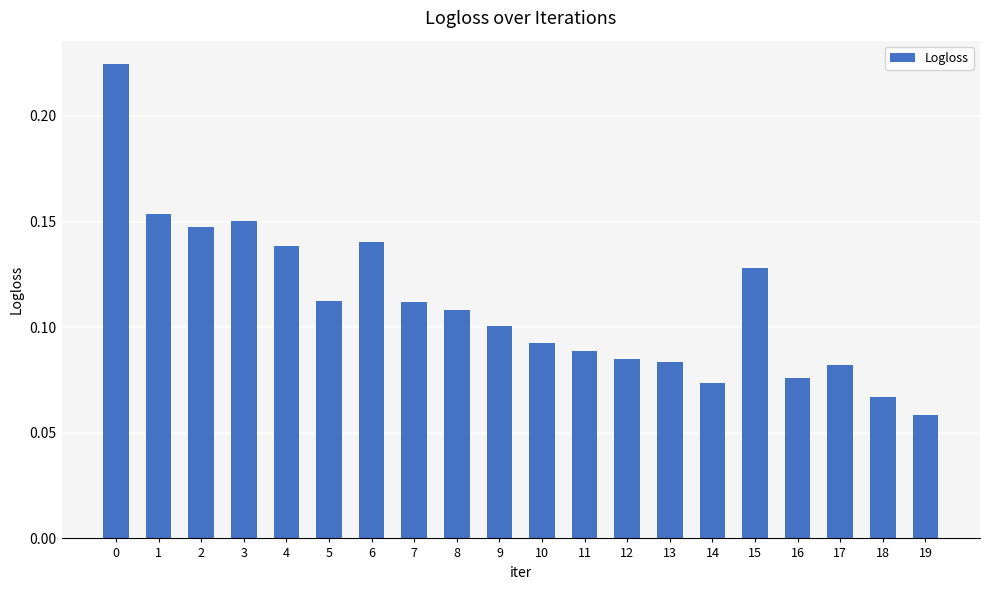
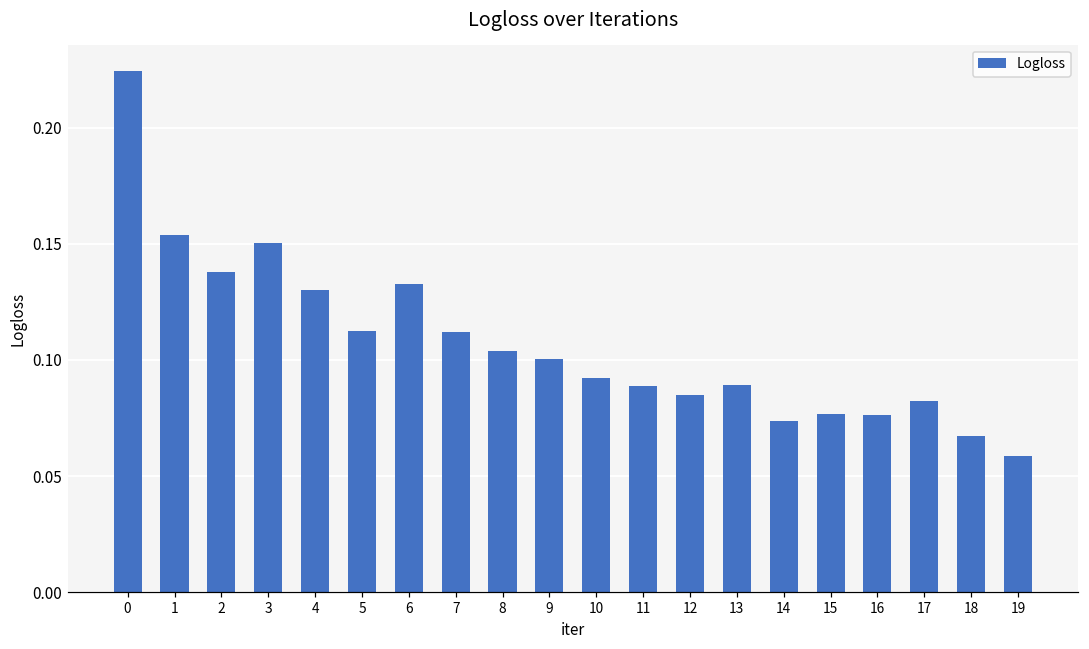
  {
    "0": 0.224,
    "1": 0.154,
-   "2": 0.147,
+   "2": 0.138,
    "3": 0.150,
-   "4": 0.139,
+   "4": 0.130,
    "5": 0.112,
-   "6": 0.140,
+   "6": 0.133,
    "7": 0.112,
-   "8": 0.108,
+   "8": 0.104,
    "9": 0.101,
    "10": 0.092,
    "11": 0.089,
    "12": 0.085,
-   "13": 0.083,
+   "13": 0.089,
    "14": 0.074,
-   "15": 0.128,
+   "15": 0.077,
    "16": 0.076,
    "17": 0.082,
    "18": 0.067,
    "19": 0.058
  }
